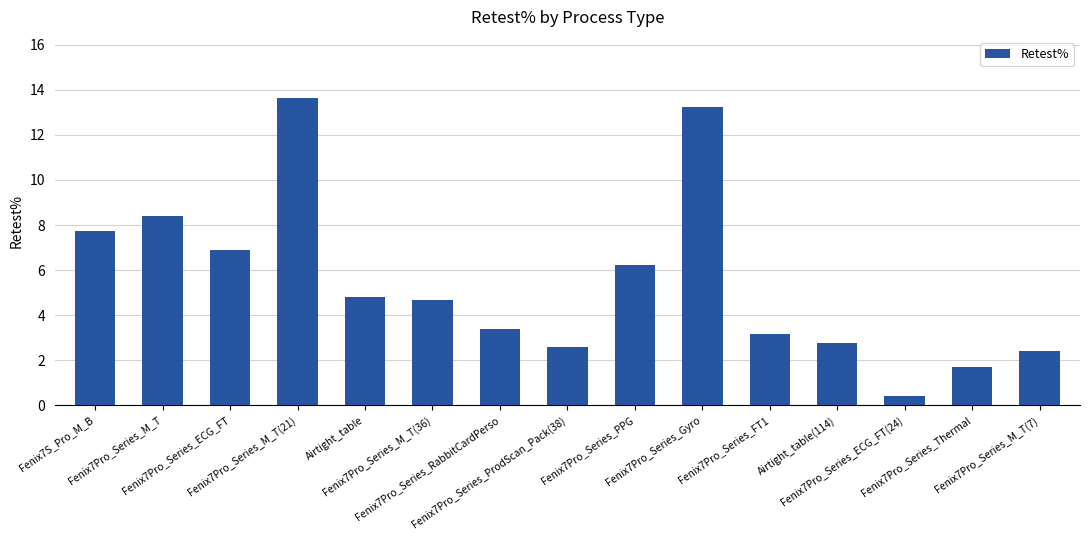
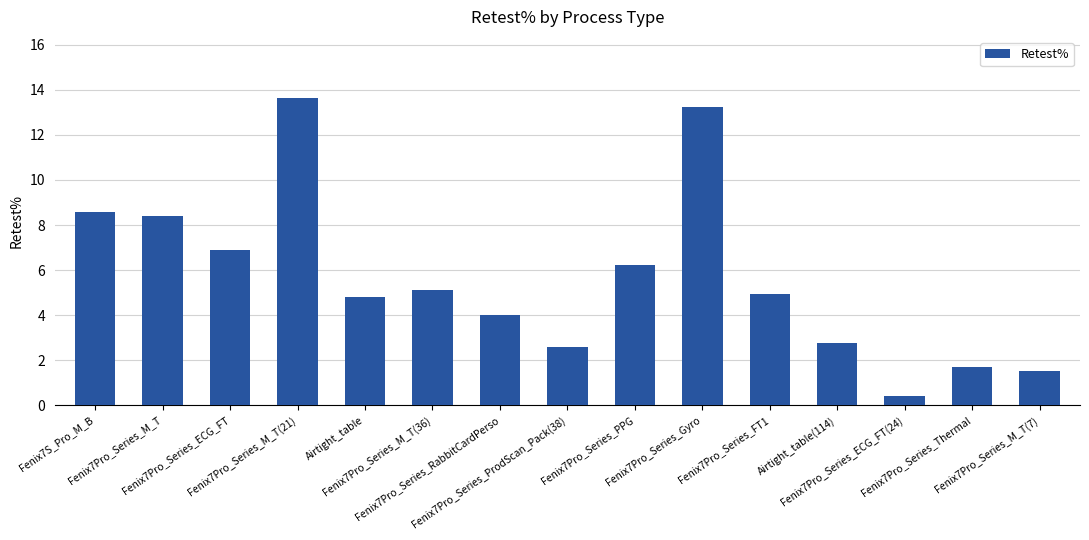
  {
-   "Fenix7S_Pro_M_B": 7.8,
+   "Fenix7S_Pro_M_B": 8.6,
    "Fenix7Pro_Series_M_T": 8.4,
    "Fenix7Pro_Series_ECG_FT": 6.9,
    "Fenix7Pro_Series_M_T(21)": 13.6,
    "Airtight_table": 4.8,
-   "Fenix7Pro_Series_M_T(36)": 4.7,
-   "Fenix7Pro_Series_RabbitCardPerso": 3.4,
+   "Fenix7Pro_Series_M_T(36)": 5.1,
+   "Fenix7Pro_Series_RabbitCardPerso": 4.0,
    "Fenix7Pro_Series_ProdScan_Pack(38)": 2.6,
    "Fenix7Pro_Series_PPG": 6.2,
    "Fenix7Pro_Series_Gyro": 13.2,
-   "Fenix7Pro_Series_FT1": 3.2,
+   "Fenix7Pro_Series_FT1": 4.9,
    "Airtight_table(114)": 2.8,
    "Fenix7Pro_Series_ECG_FT(24)": 0.4,
    "Fenix7Pro_Series_Thermal": 1.7,
-   "Fenix7Pro_Series_M_T(7)": 2.4
+   "Fenix7Pro_Series_M_T(7)": 1.5
  }
